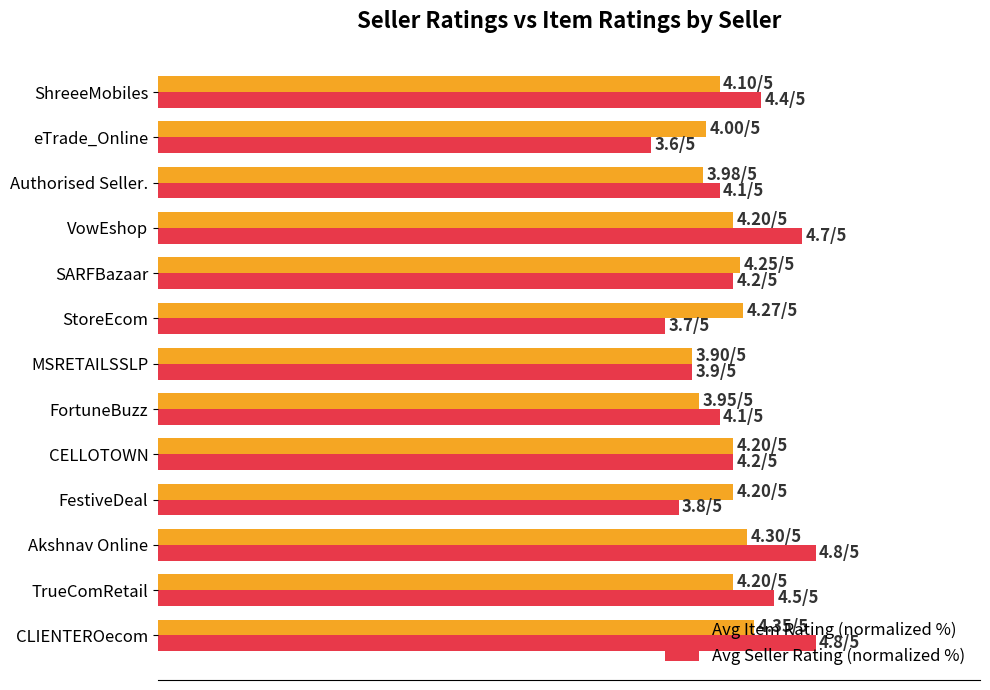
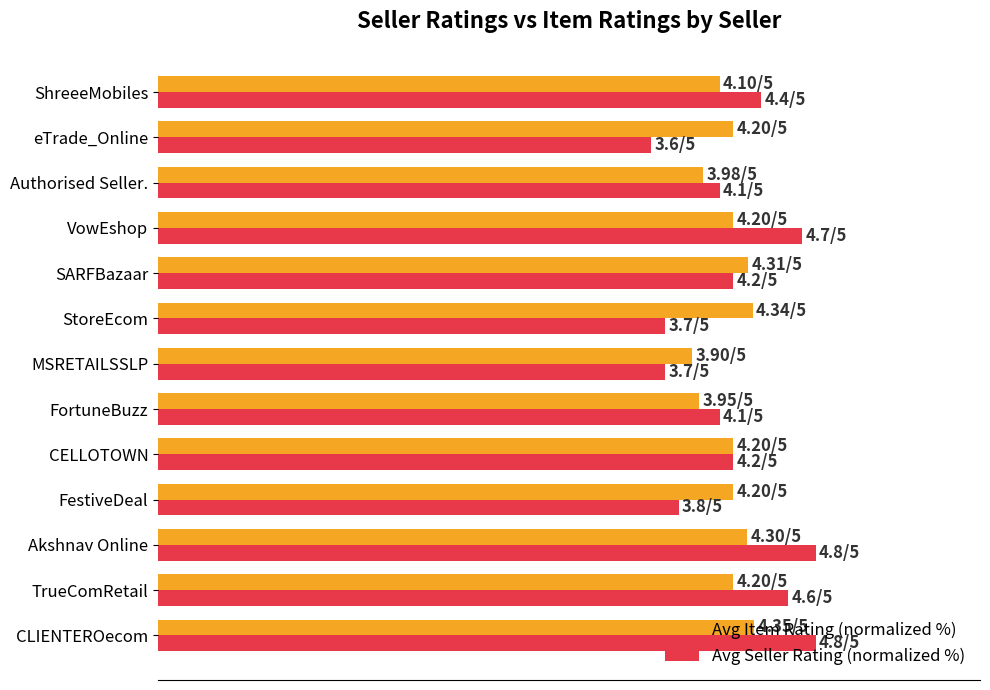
  {
    "Avg Item Rating (normalized %)": {
-     "eTrade_Online": 4.00,
-     "SARFBazaar": 4.25,
-     "StoreEcom": 4.27
+     "eTrade_Online": 4.20,
+     "SARFBazaar": 4.31,
+     "StoreEcom": 4.34
    },
    "Avg Seller Rating (normalized %)": {
-     "MSRETAILSSLP": 3.9,
-     "TrueComRetail": 4.5
+     "MSRETAILSSLP": 3.7,
+     "TrueComRetail": 4.6
    }
  }
